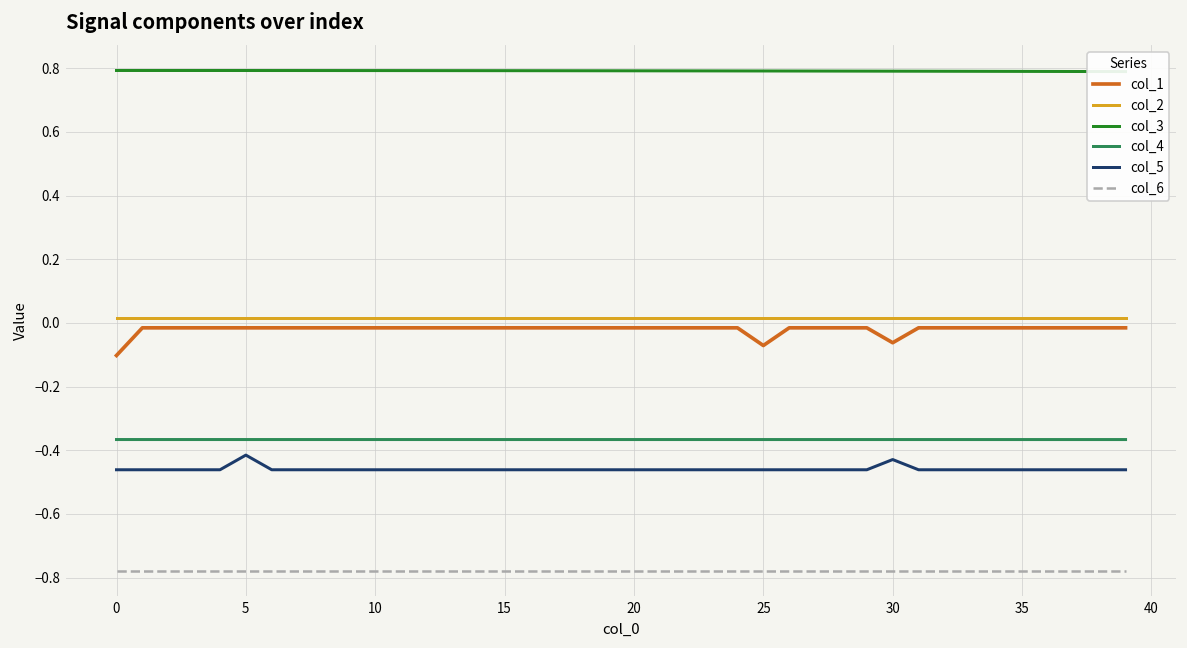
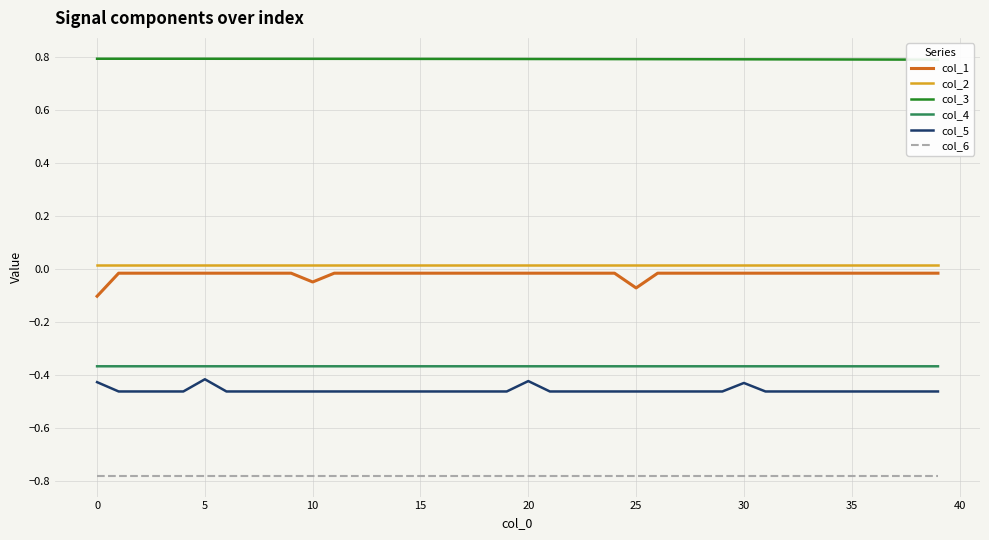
  {
    "col_1": {
      "0": -0.10,
      "5": -0.02,
-     "10": -0.02,
+     "10": -0.05,
      "15": -0.02,
      "20": -0.02,
      "25": -0.07,
-     "30": -0.06,
+     "30": -0.02,
      "35": -0.02
    },
    "col_2": {
      "0": 0.01,
      "5": 0.01,
      "10": 0.01,
      "15": 0.01,
      "20": 0.01,
      "25": 0.01,
      "30": 0.01,
      "35": 0.01
    },
    "col_5": {
-     "0": -0.46,
+     "0": -0.43,
      "5": -0.42,
      "10": -0.46,
      "15": -0.46,
-     "20": -0.46,
+     "20": -0.42,
      "25": -0.46,
      "30": -0.43,
      "35": -0.46
    },
    "col_6": {
      "0": -0.78,
      "5": -0.78,
      "10": -0.78,
      "15": -0.78,
      "20": -0.78,
      "25": -0.78,
      "30": -0.78,
      "35": -0.78
    }
  }
